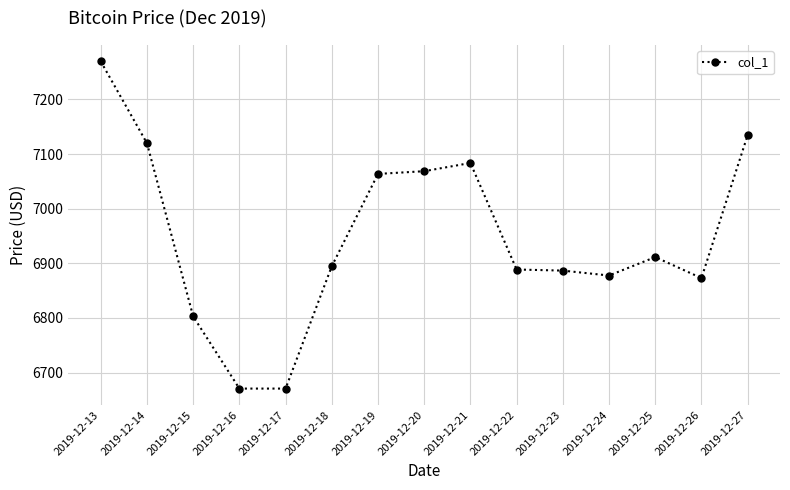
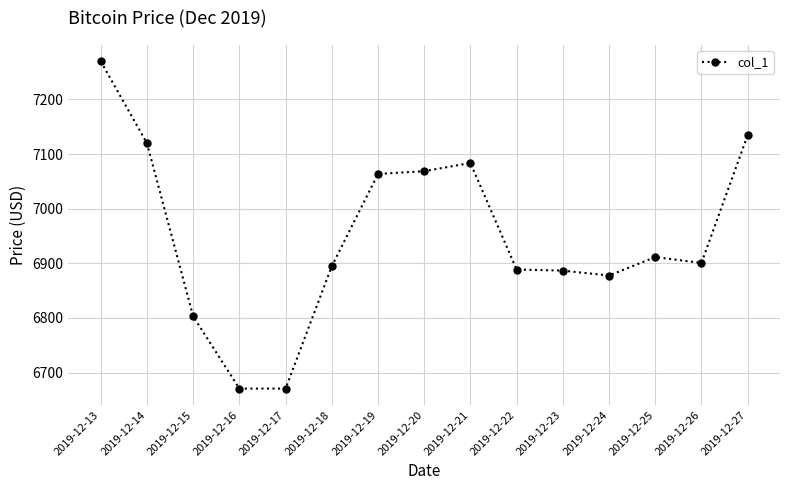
  {
    "2019-12-13": 7270,
    "2019-12-14": 7120,
    "2019-12-15": 6800,
    "2019-12-16": 6670,
    "2019-12-17": 6670,
    "2019-12-18": 6890,
    "2019-12-19": 7060,
    "2019-12-20": 7070,
    "2019-12-21": 7080,
    "2019-12-22": 6890,
    "2019-12-23": 6890,
    "2019-12-24": 6880,
    "2019-12-25": 6910,
-   "2019-12-26": 6870,
+   "2019-12-26": 6900,
    "2019-12-27": 7130
  }
